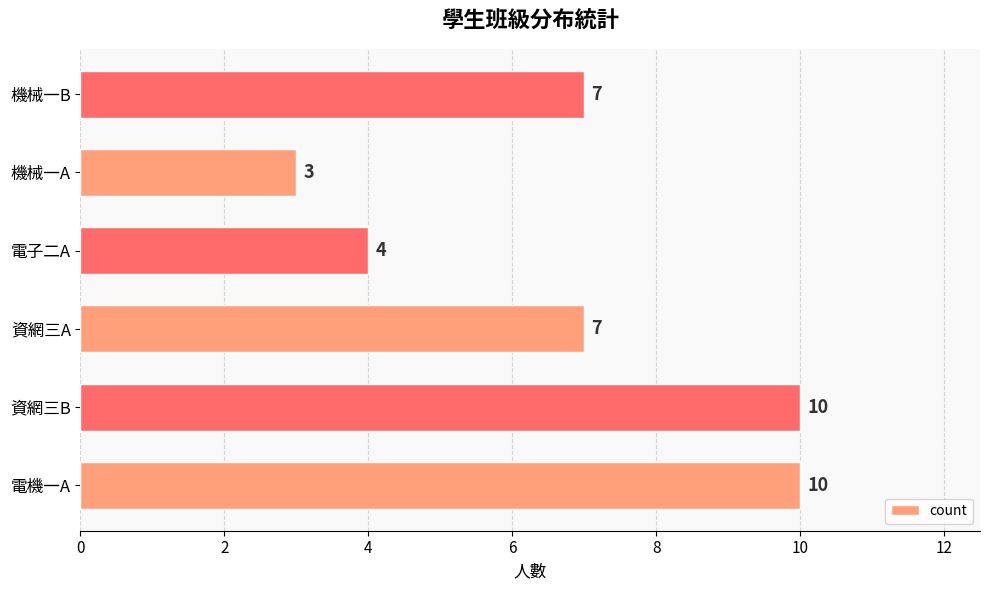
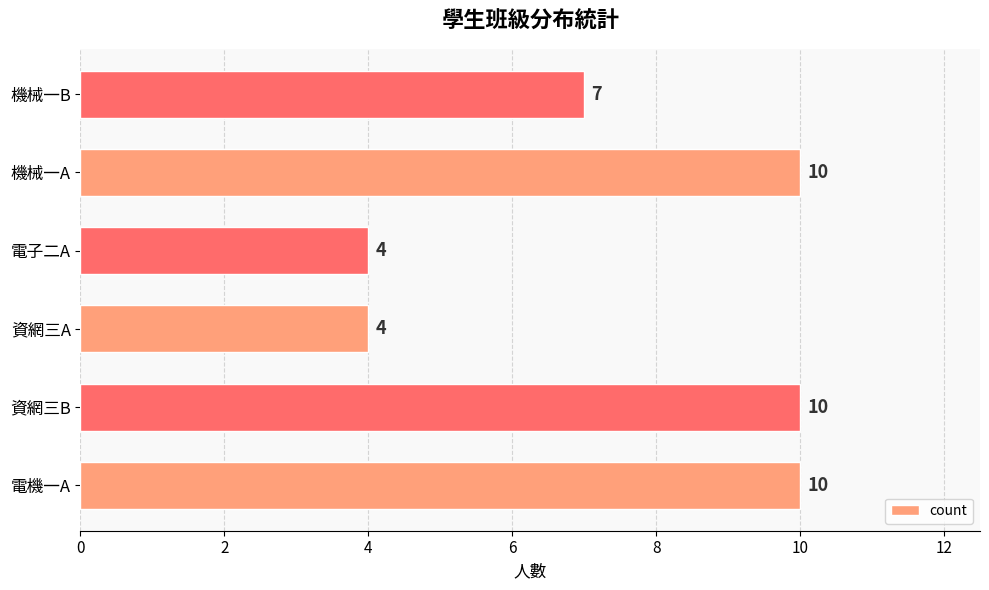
  {
    "機械一B": 7,
-   "機械一A": 3,
+   "機械一A": 10,
    "電子二A": 4,
-   "資網三A": 7,
+   "資網三A": 4,
    "資網三B": 10,
    "電機一A": 10
  }
